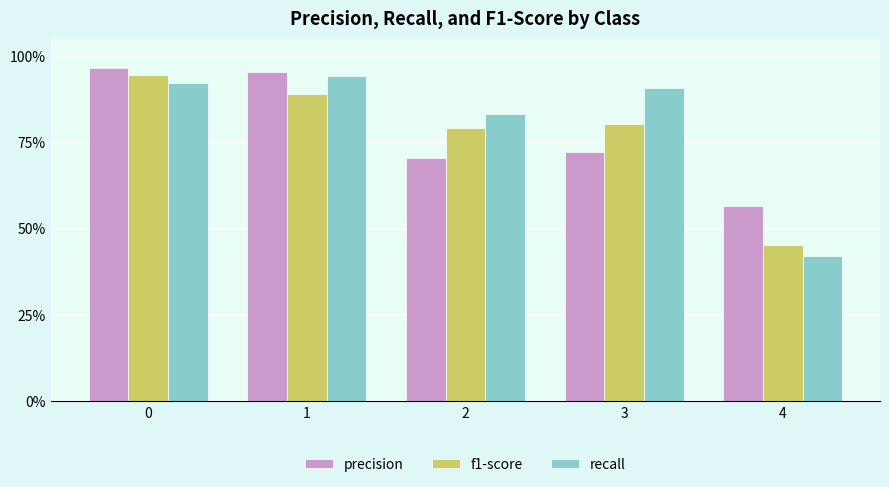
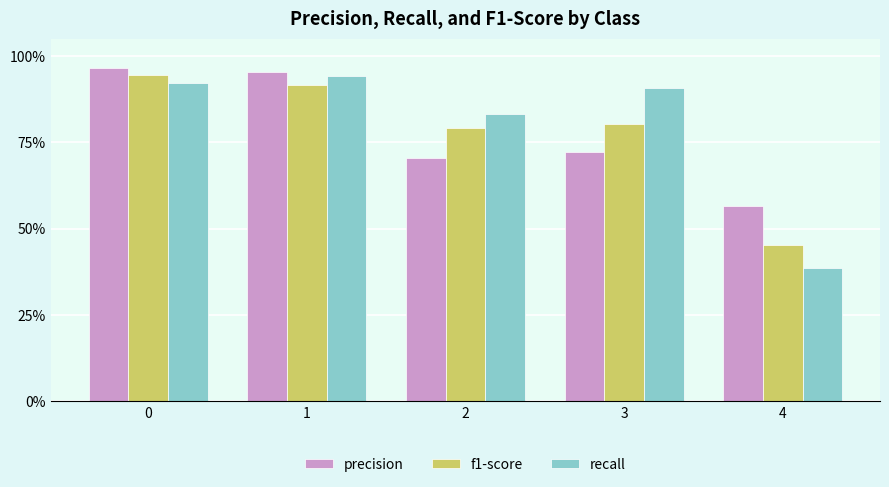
  {
    "precision": {
      "0": "97%",
      "1": "95%",
      "2": "70%",
      "3": "72%",
      "4": "57%"
    },
    "f1-score": {
      "0": "94%",
-     "1": "89%",
+     "1": "92%",
      "2": "79%",
      "3": "80%",
      "4": "45%"
    },
    "recall": {
      "0": "92%",
      "1": "94%",
      "2": "83%",
      "3": "91%",
-     "4": "42%"
+     "4": "39%"
    }
  }
